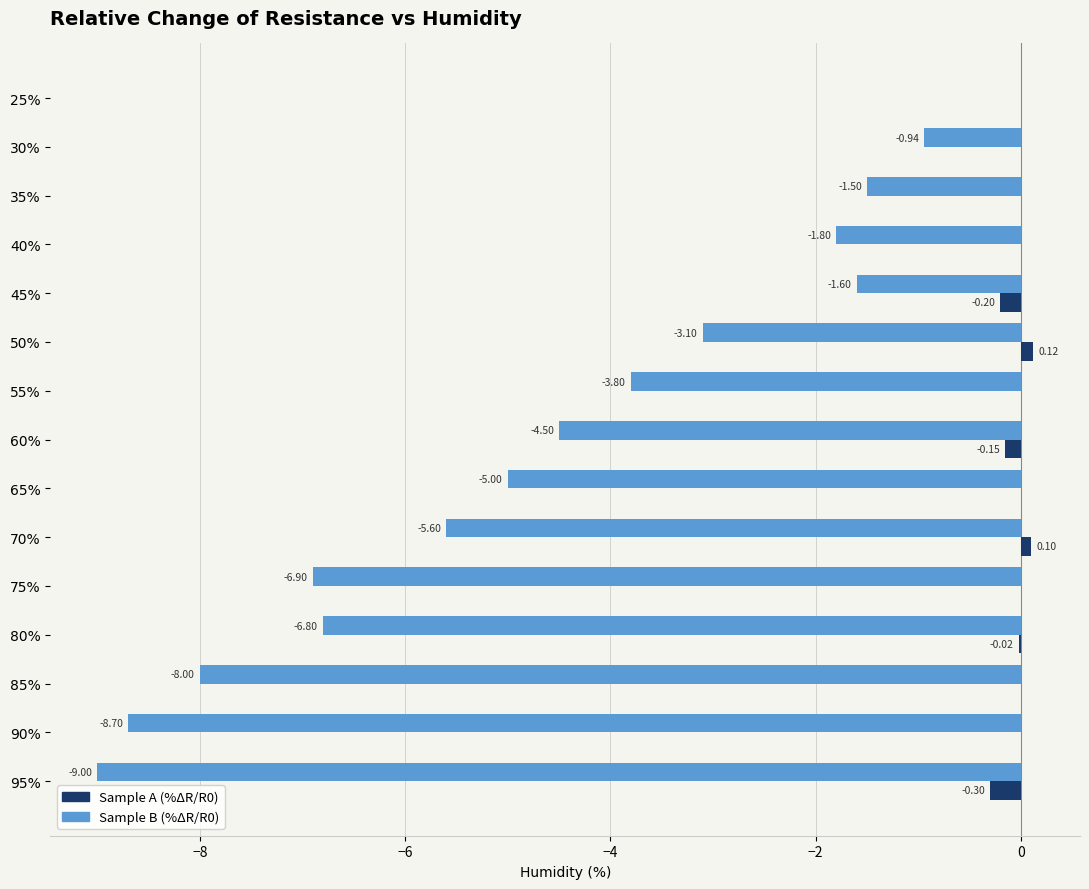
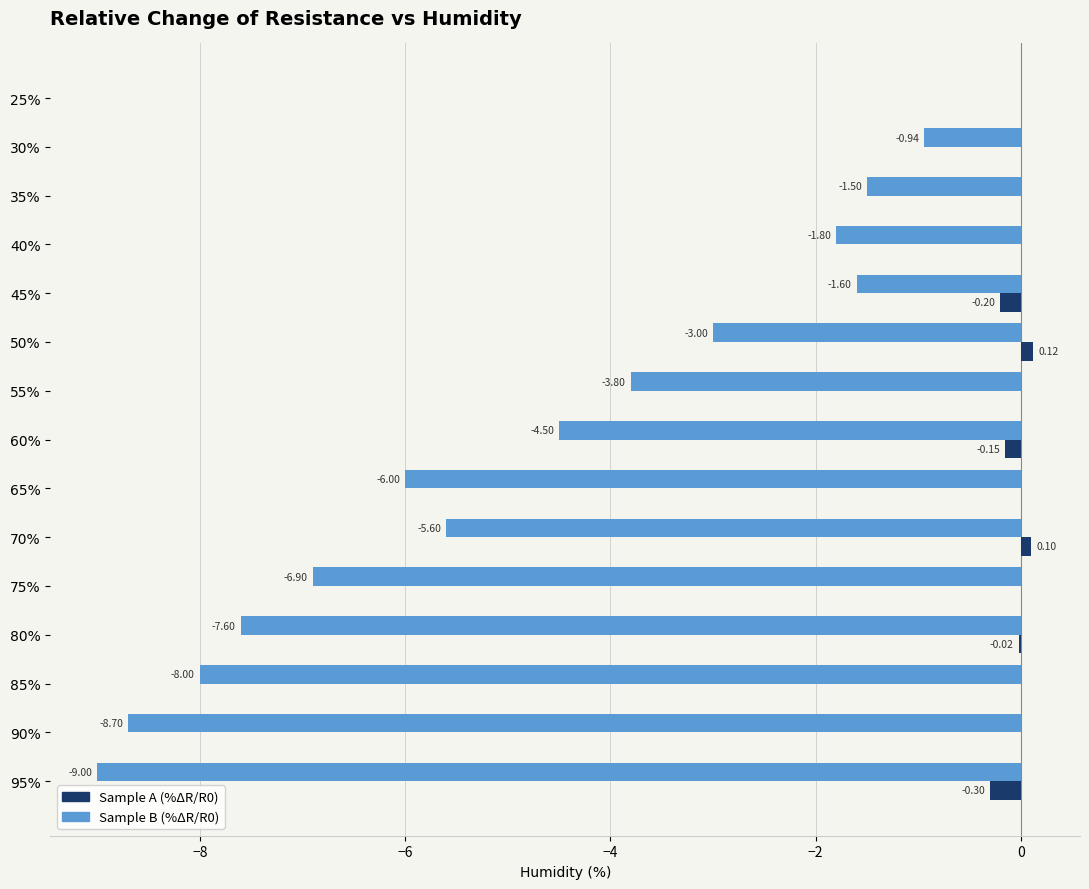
  {
    "Sample A (%ΔR/R0)": {
      "45%": -0.20,
      "50%": 0.12,
      "60%": -0.15,
      "70%": 0.10,
      "80%": -0.02,
      "95%": -0.30
    },
    "Sample B (%ΔR/R0)": {
      "30%": -0.94,
      "35%": -1.50,
      "40%": -1.80,
      "45%": -1.60,
-     "50%": -3.10,
+     "50%": -3.00,
      "55%": -3.80,
      "60%": -4.50,
-     "65%": -5.00,
+     "65%": -6.00,
      "70%": -5.60,
      "75%": -6.90,
-     "80%": -6.80,
+     "80%": -7.60,
      "85%": -8.00,
      "90%": -8.70,
      "95%": -9.00
    }
  }
